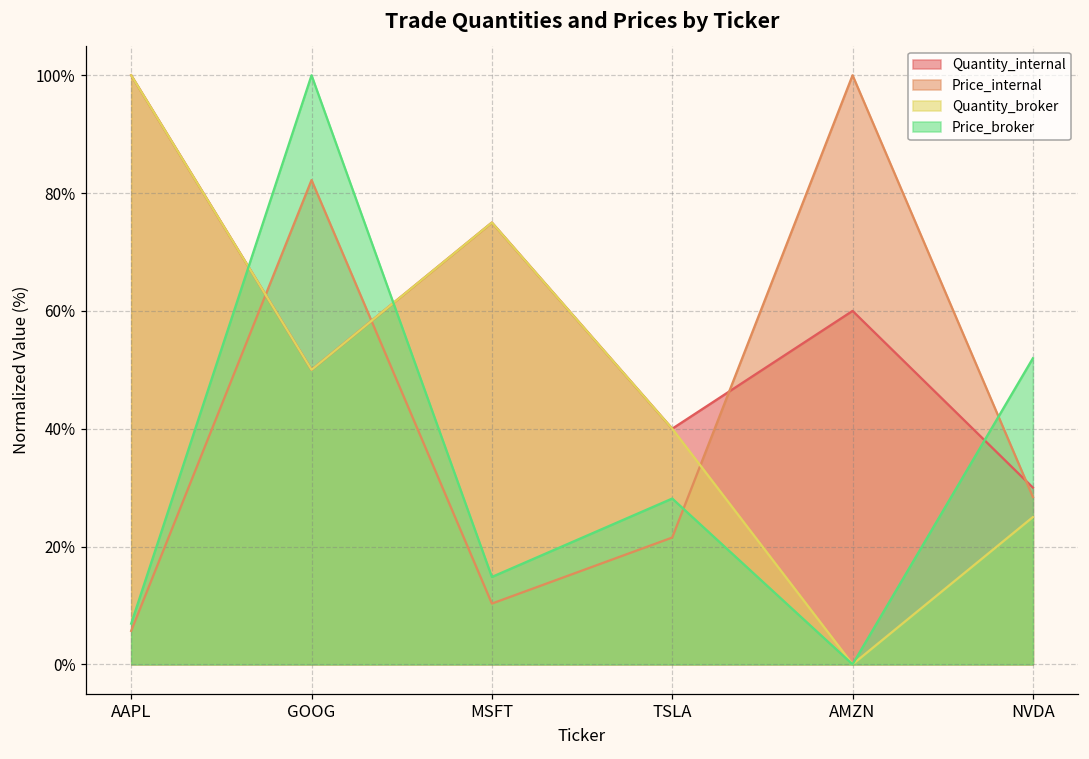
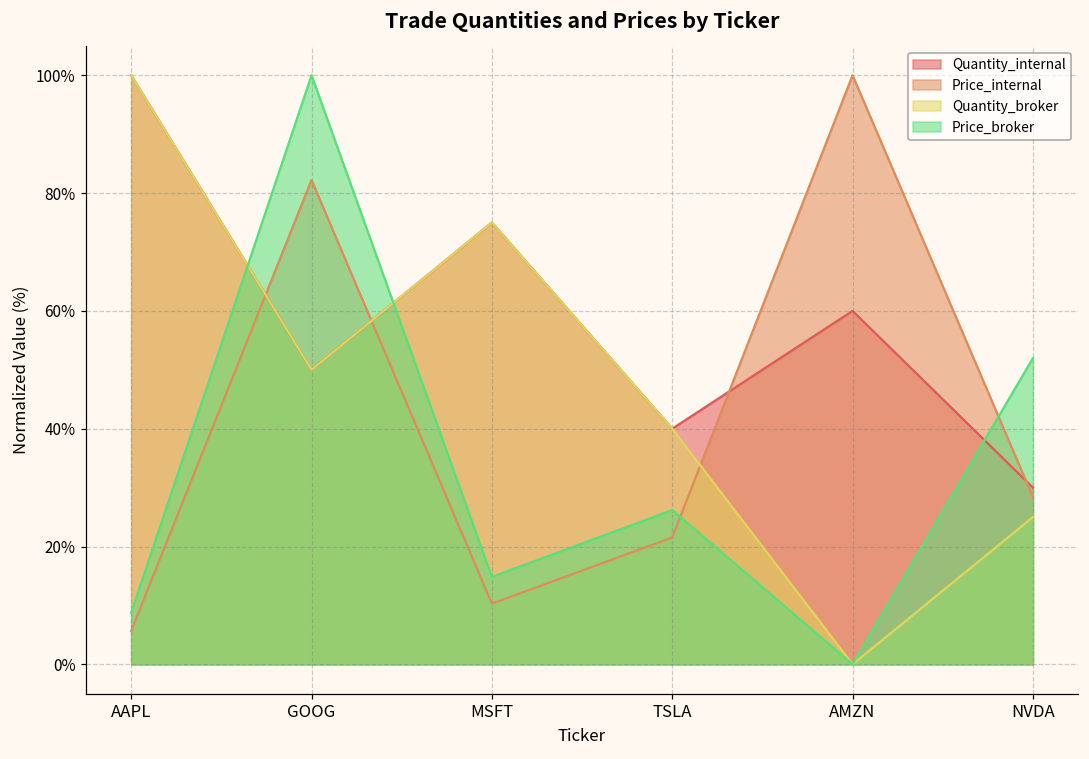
  {
    "Price_broker": {
-     "AAPL": "7%",
+     "AAPL": "9%",
      "GOOG": "100%",
      "MSFT": "15%",
-     "TSLA": "28%",
+     "TSLA": "26%",
      "NVDA": "52%"
    }
  }
